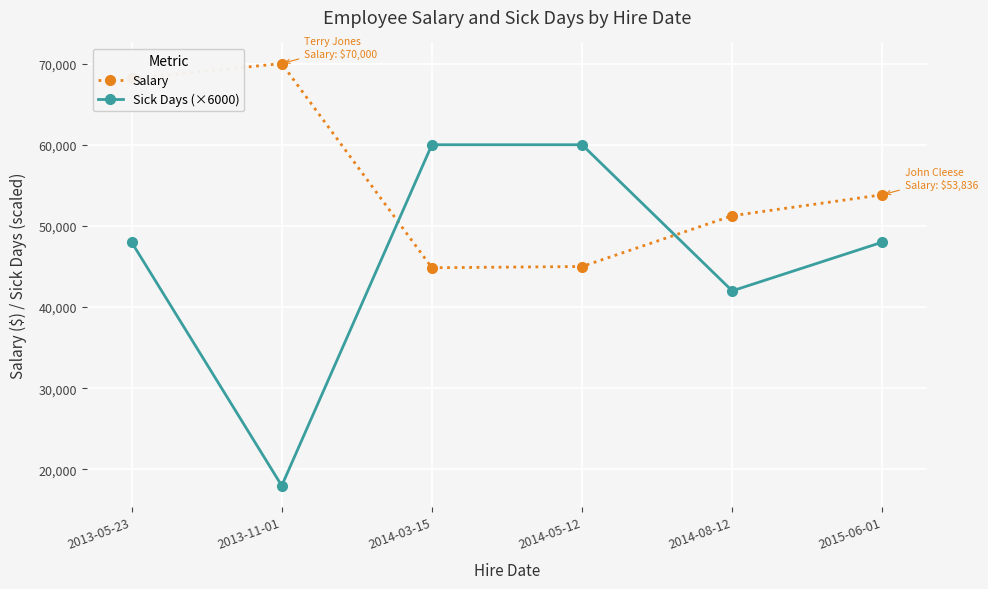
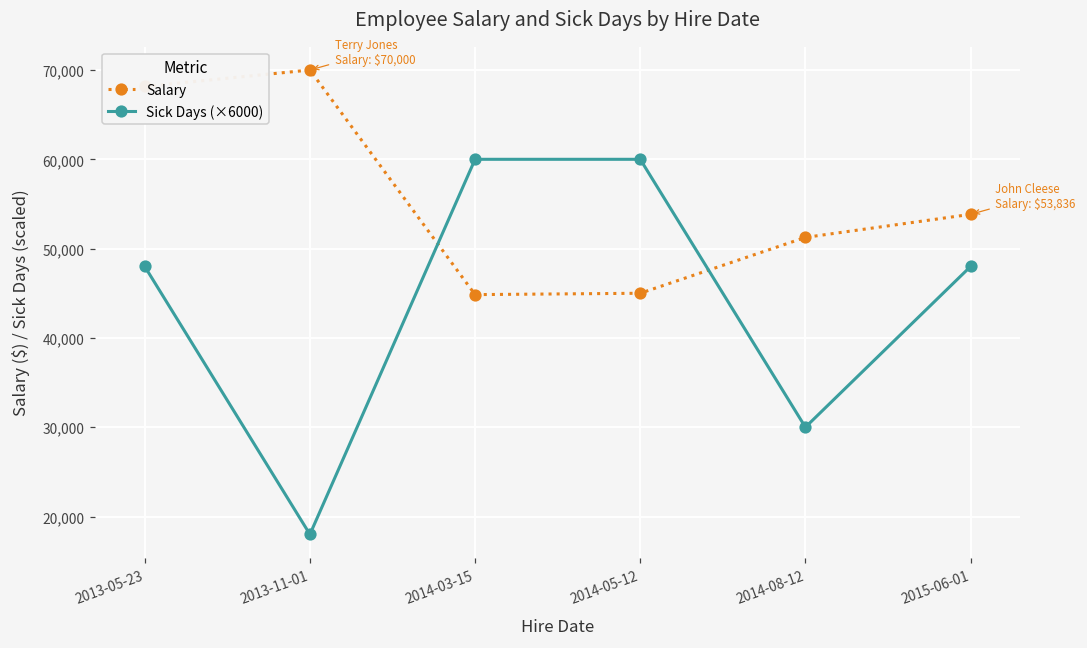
  {
    "Salary": {
      "2013-11-01": "$70,000",
      "2015-06-01": "$53,836"
    },
    "Sick Days (×6000)": {
      "2013-05-23": "48,000",
      "2013-11-01": "18,000",
      "2014-03-15": "60,000",
      "2014-05-12": "60,000",
-     "2014-08-12": "42,000",
+     "2014-08-12": "30,000",
      "2015-06-01": "48,000"
    }
  }
